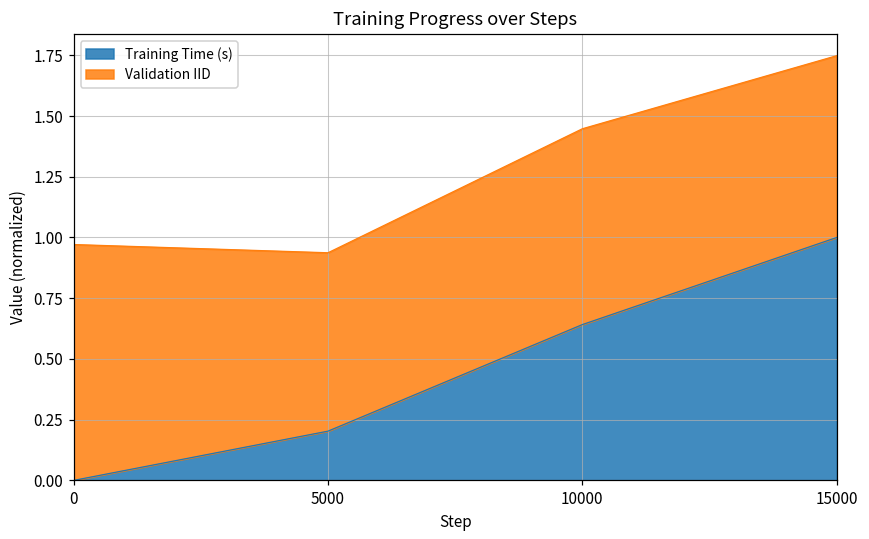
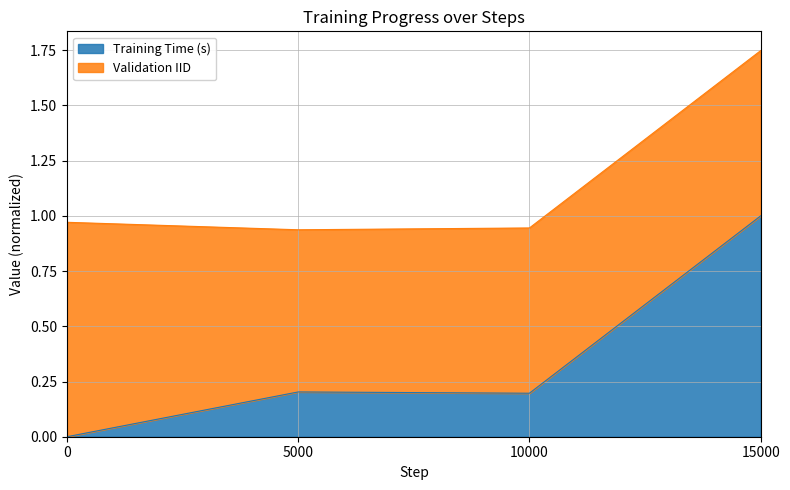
  {
    "Training Time (s)": {
      "0": 0.00,
      "5000": 0.20,
-     "10000": 0.64,
+     "10000": 0.20,
      "15000": 1.00
    },
    "Validation IID": {
      "0": 0.97,
      "5000": 0.73,
-     "10000": 0.81,
+     "10000": 0.75,
      "15000": 0.75
    }
  }
